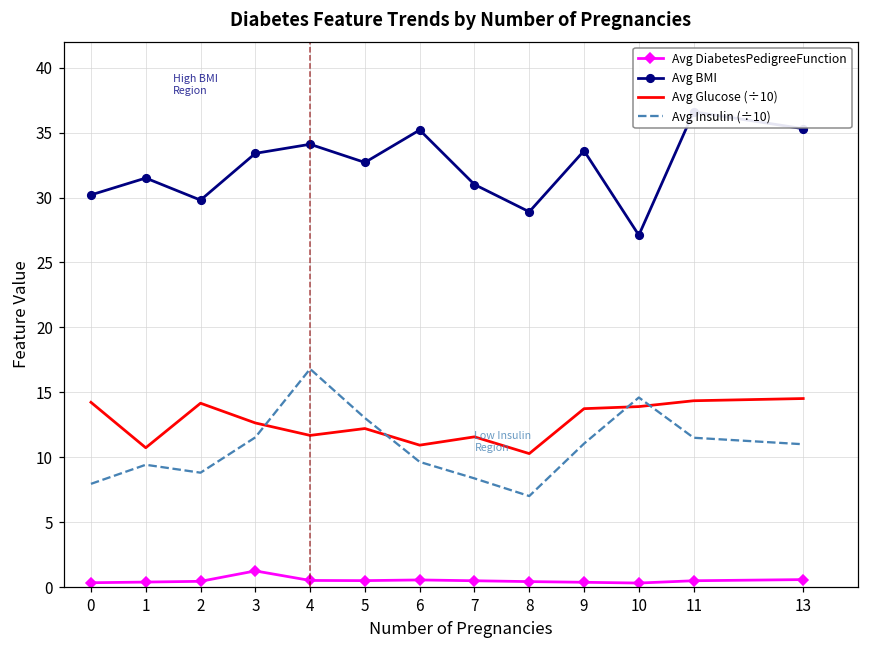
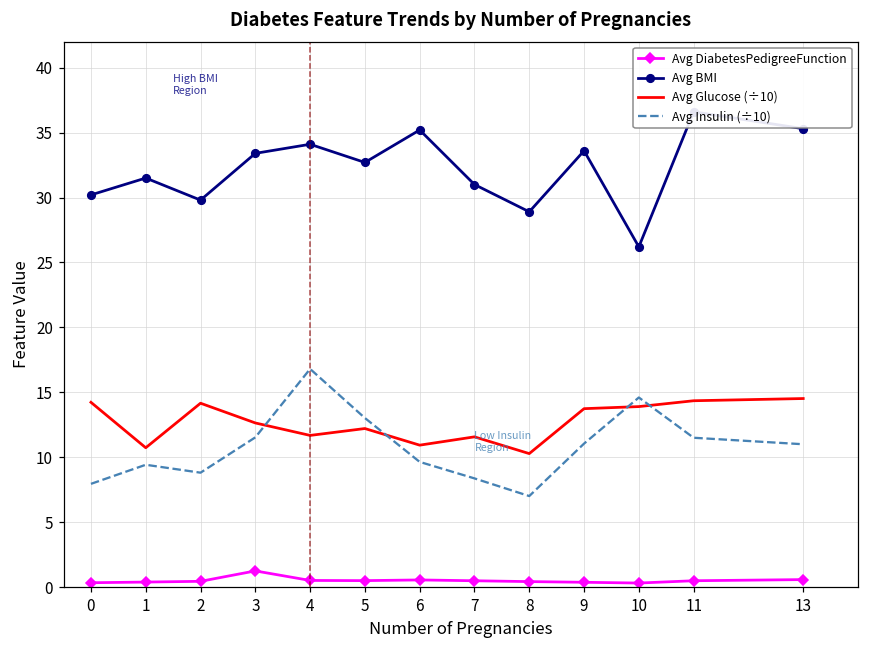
  {
    "Avg DiabetesPedigreeFunction": {
      "0": 0.3,
      "1": 0.4,
      "2": 0.4,
      "3": 1.2,
      "4": 0.5,
      "5": 0.5,
      "6": 0.6,
      "7": 0.5,
      "8": 0.4,
      "9": 0.4,
      "10": 0.3,
      "11": 0.5,
      "13": 0.6
    },
    "Avg BMI": {
      "0": 30.2,
      "1": 31.5,
      "2": 29.8,
      "3": 33.4,
      "4": 34.1,
      "5": 32.7,
      "6": 35.2,
      "7": 31.0,
      "8": 28.9,
      "9": 33.6,
-     "10": 27.1,
+     "10": 26.2,
      "13": 35.3
    },
    "Avg Glucose (÷10)": {
      "0": 14.2,
      "1": 10.7,
      "2": 14.2,
      "3": 12.6,
      "4": 11.7,
      "5": 12.2,
      "6": 10.9,
      "7": 11.6,
      "8": 10.3,
      "9": 13.7,
      "10": 13.9,
      "11": 14.4,
      "13": 14.5
    },
    "Avg Insulin (÷10)": {
      "0": 8.0,
      "1": 9.4,
      "2": 8.8,
      "3": 11.5,
      "4": 16.8,
      "5": 13.0,
      "6": 9.6,
      "7": 8.4,
      "8": 7.0,
      "9": 11.1,
      "10": 14.6,
      "11": 11.5,
      "13": 11.0
    }
  }
